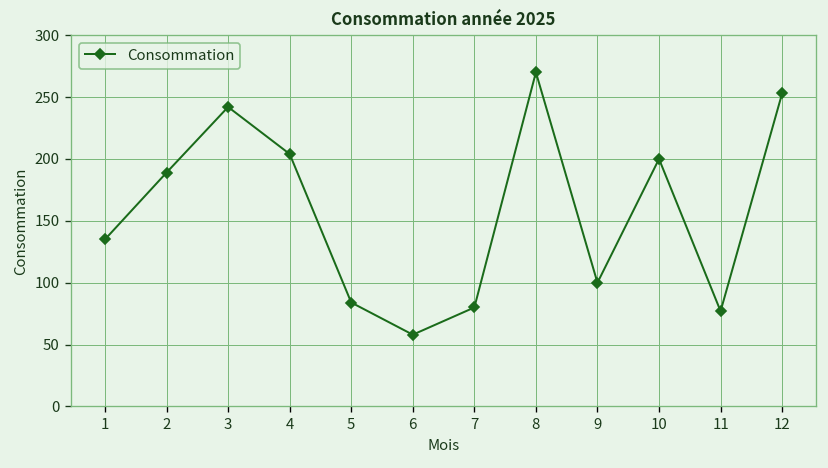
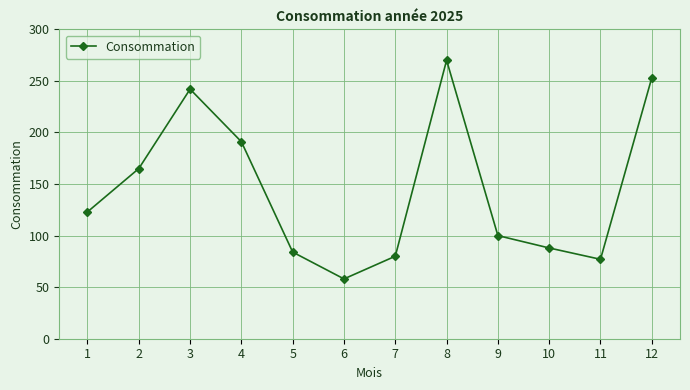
  {
-   "1": 135,
-   "2": 189,
+   "1": 123,
+   "2": 165,
    "3": 242,
-   "4": 204,
+   "4": 191,
    "5": 84,
    "6": 58,
    "7": 80,
    "8": 270,
    "9": 100,
-   "10": 200,
+   "10": 88,
    "11": 77,
    "12": 253
  }
